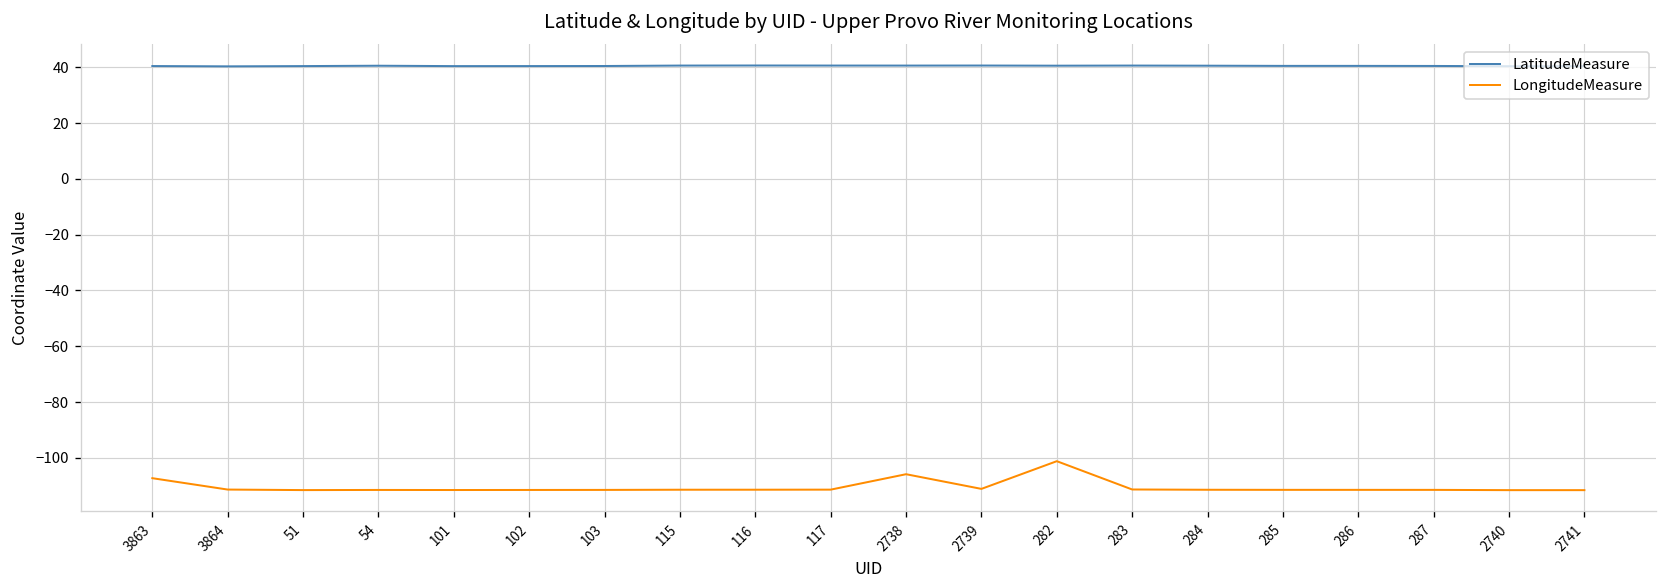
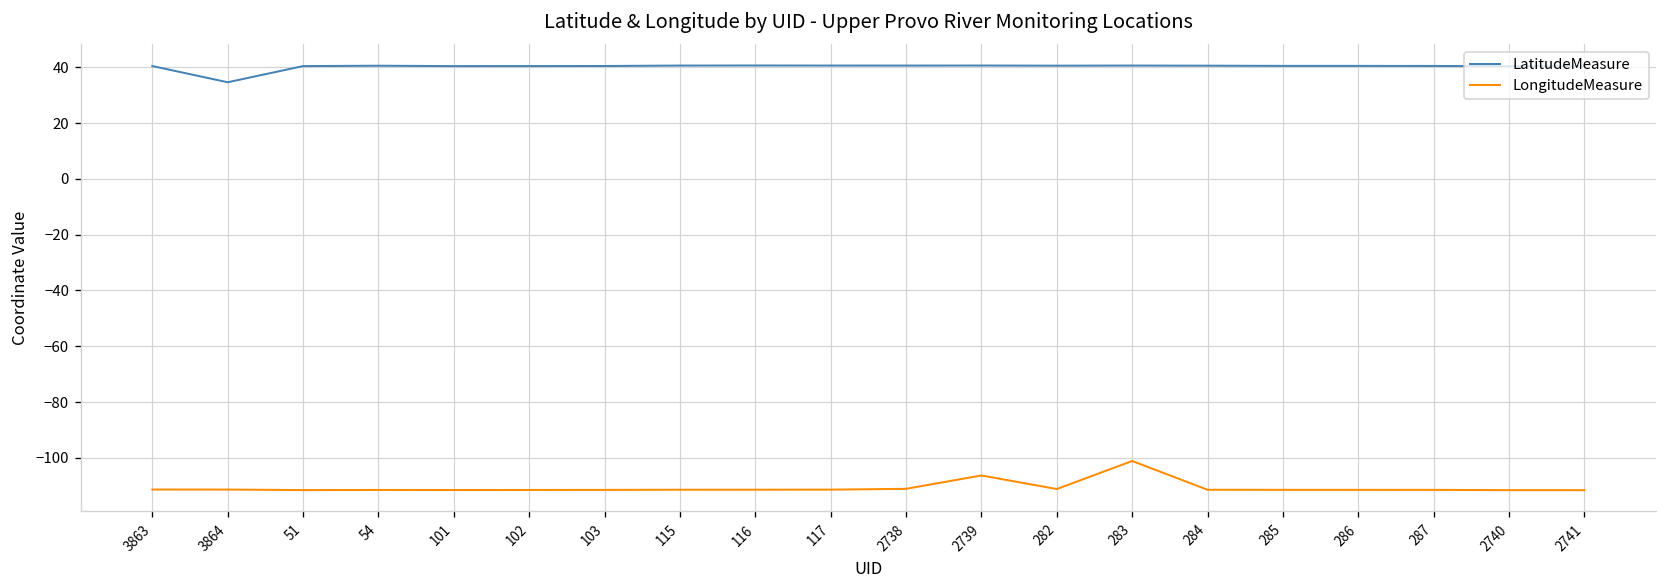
  {
    "LatitudeMeasure": {
      "3863": 40,
-     "3864": 40,
+     "3864": 35,
      "51": 40,
      "54": 41,
      "101": 40,
      "102": 40,
      "103": 40,
      "115": 41,
      "116": 41,
      "117": 41,
      "2738": 41,
      "2739": 41,
      "282": 41,
      "283": 41,
      "284": 41,
      "285": 40,
      "286": 40,
      "287": 40
    },
    "LongitudeMeasure": {
-     "3863": -107,
+     "3863": -111,
      "3864": -111,
      "51": -112,
      "54": -111,
      "101": -112,
      "102": -112,
      "103": -111,
      "115": -111,
      "116": -111,
      "117": -111,
-     "2738": -106,
-     "2739": -111,
-     "282": -101,
-     "283": -111,
+     "2738": -111,
+     "2739": -106,
+     "282": -111,
+     "283": -101,
      "284": -111,
      "285": -111,
      "286": -111,
      "287": -111,
      "2740": -112,
      "2741": -112
    }
  }
